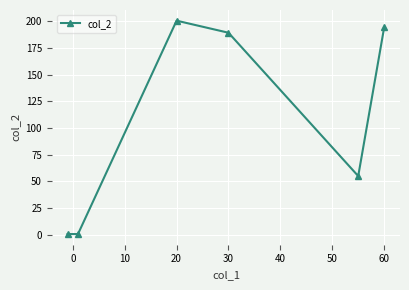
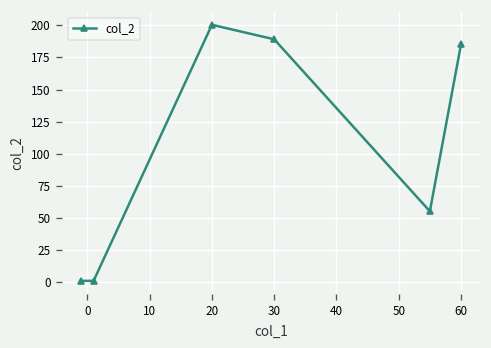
  {
    "20": 201,
    "30": 189,
-   "60": 194
+   "60": 185
  }
